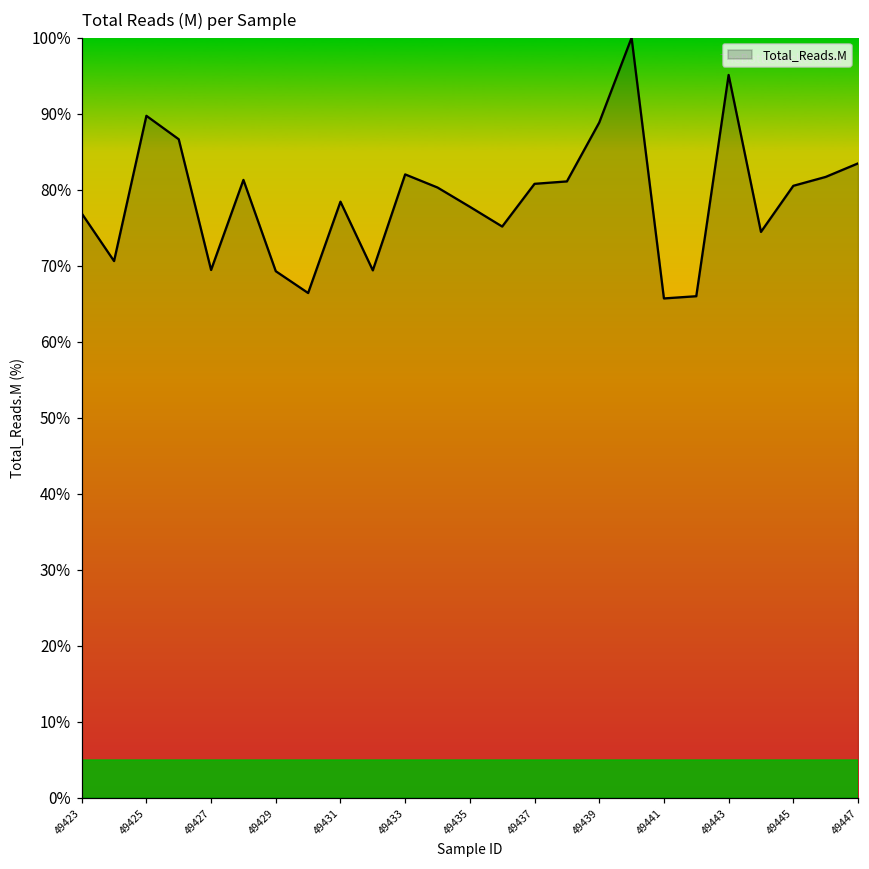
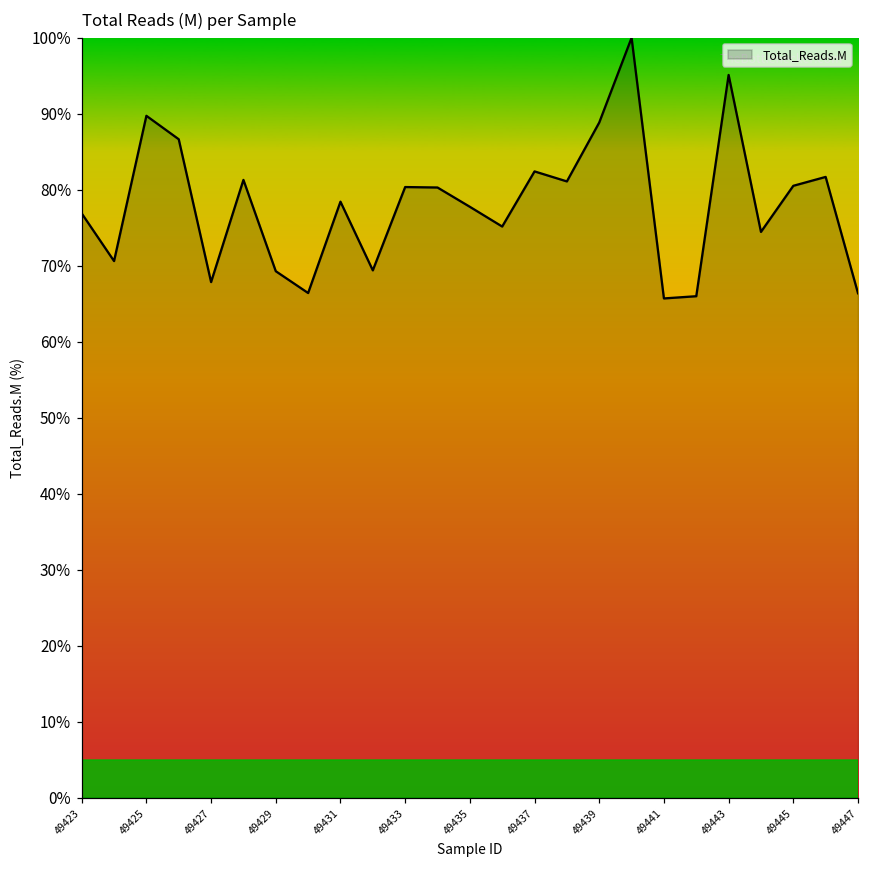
  {
    "49423": "77%",
    "49425": "90%",
-   "49427": "69%",
+   "49427": "68%",
    "49429": "69%",
    "49431": "78%",
-   "49433": "82%",
+   "49433": "80%",
    "49435": "78%",
-   "49437": "81%",
+   "49437": "82%",
    "49439": "89%",
    "49441": "66%",
    "49443": "95%",
    "49445": "81%",
-   "49447": "83%"
+   "49447": "66%"
  }
